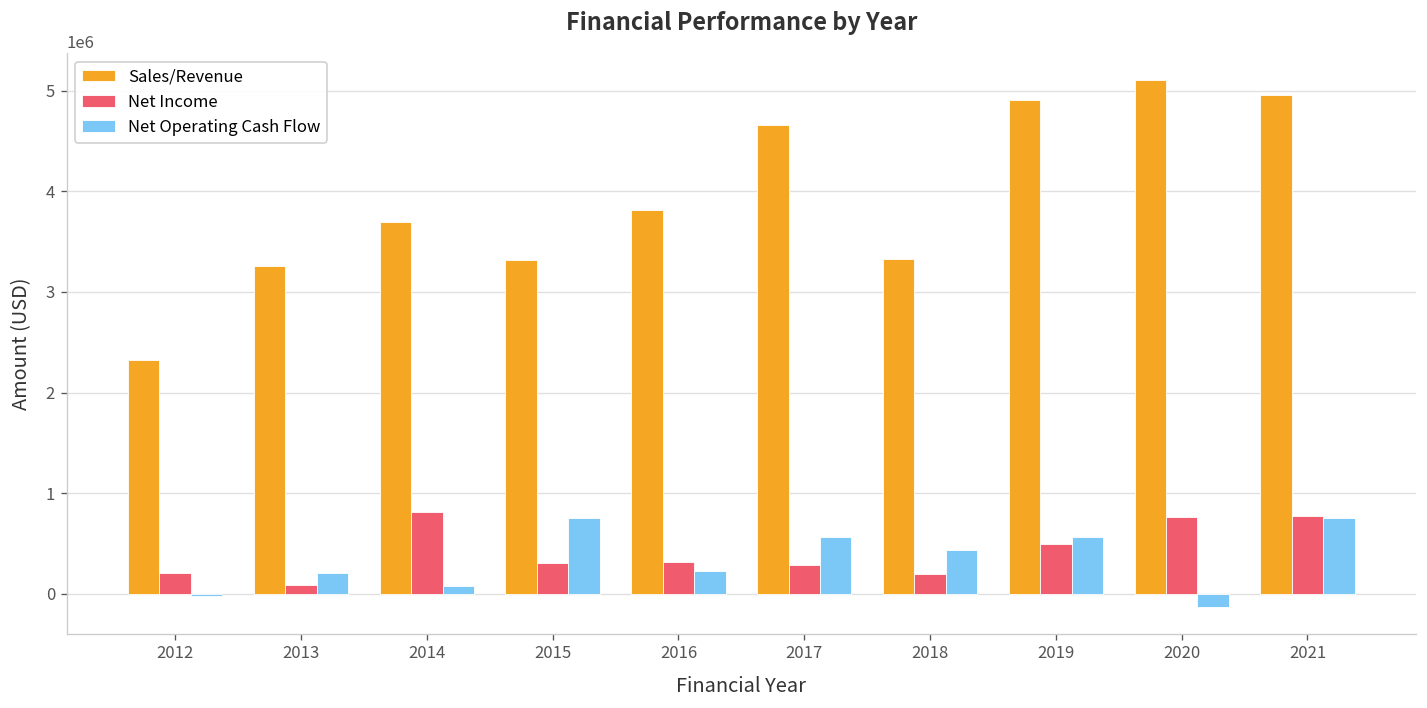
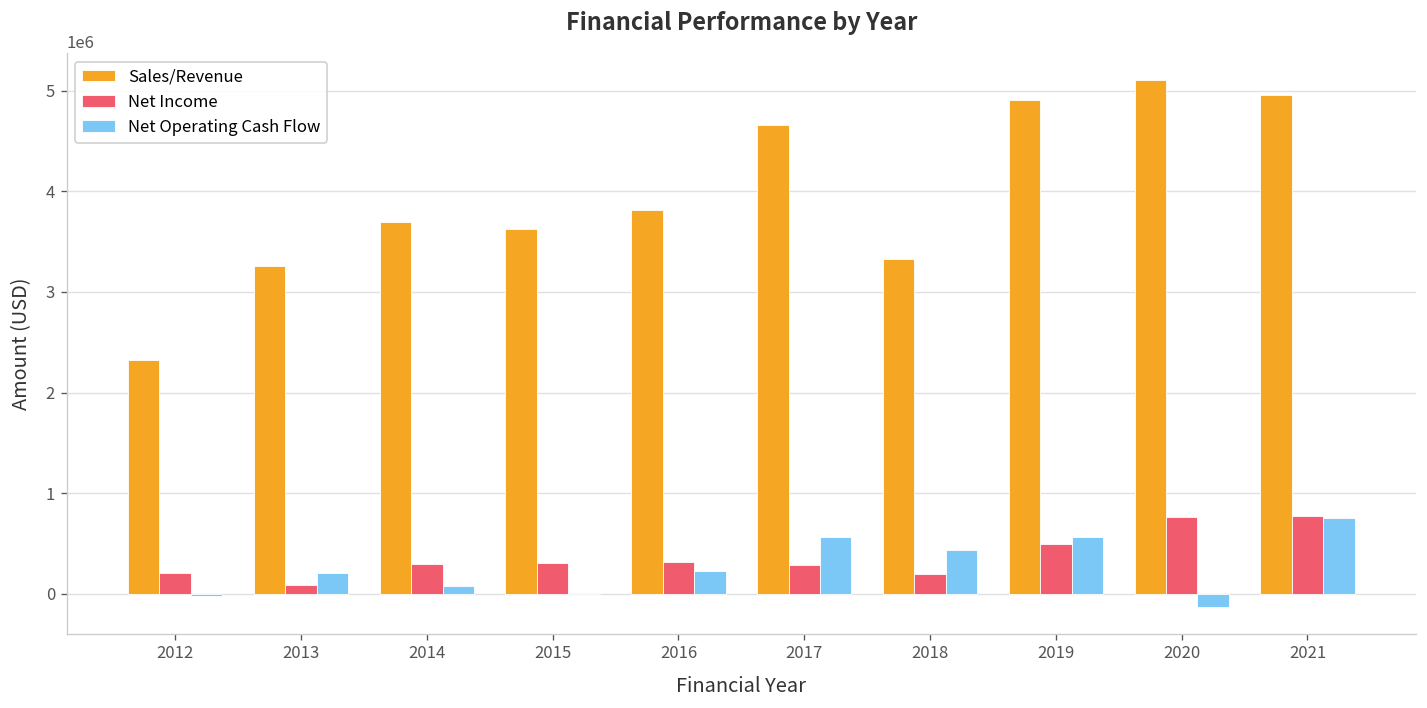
  {
    "Sales/Revenue": {
      "2012": 2300000,
      "2013": 3300000,
      "2014": 3700000,
-     "2015": 3300000,
+     "2015": 3600000,
      "2016": 3800000,
      "2017": 4700000,
      "2018": 3300000,
      "2019": 4900000,
      "2020": 5100000,
      "2021": 5000000
    },
    "Net Income": {
      "2012": 200000,
      "2013": 100000,
-     "2014": 800000,
+     "2014": 300000,
      "2015": 300000,
      "2016": 300000,
      "2017": 300000,
      "2018": 200000,
      "2019": 500000,
      "2020": 800000,
      "2021": 800000
    },
    "Net Operating Cash Flow": {
      "2013": 200000,
      "2014": 100000,
-     "2015": 800000,
+     "2015": 0,
      "2016": 200000,
      "2017": 600000,
      "2018": 400000,
      "2019": 600000,
      "2020": -100000,
      "2021": 800000
    }
  }
